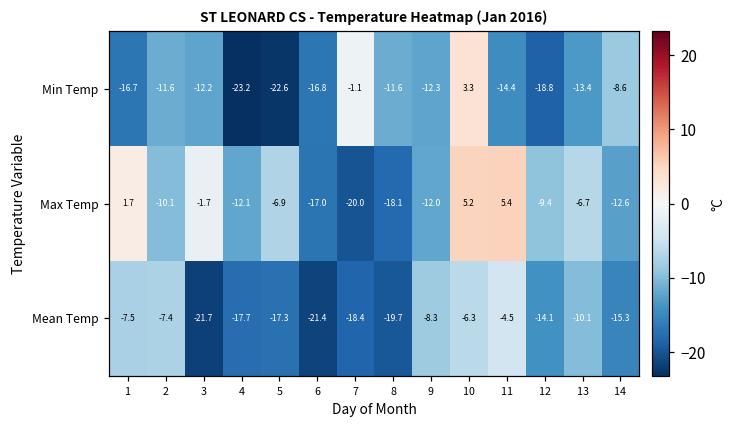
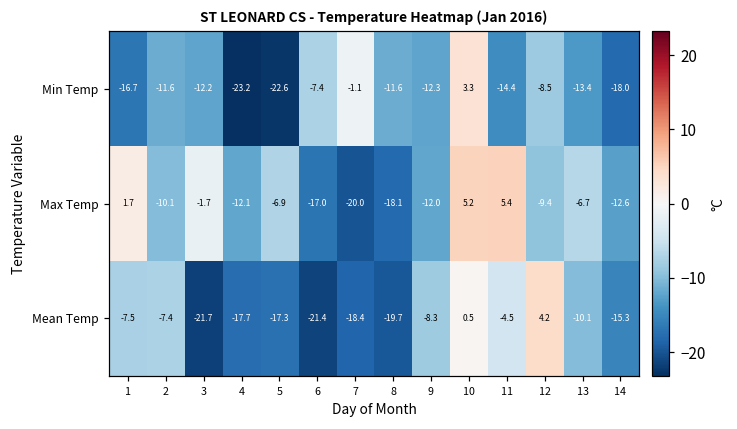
  {
    "Min Temp": {
      "1": -16.7,
      "2": -11.6,
      "3": -12.2,
      "4": -23.2,
      "5": -22.6,
-     "6": -16.8,
+     "6": -7.4,
      "7": -1.1,
      "8": -11.6,
      "9": -12.3,
      "10": 3.3,
      "11": -14.4,
-     "12": -18.8,
+     "12": -8.5,
      "13": -13.4,
-     "14": -8.6
+     "14": -18.0
    },
    "Max Temp": {
      "1": 1.7,
      "2": -10.1,
      "3": -1.7,
      "4": -12.1,
      "5": -6.9,
      "6": -17.0,
      "7": -20.0,
      "8": -18.1,
      "9": -12.0,
      "10": 5.2,
      "11": 5.4,
      "12": -9.4,
      "13": -6.7,
      "14": -12.6
    },
    "Mean Temp": {
      "1": -7.5,
      "2": -7.4,
      "3": -21.7,
      "4": -17.7,
      "5": -17.3,
      "6": -21.4,
      "7": -18.4,
      "8": -19.7,
      "9": -8.3,
-     "10": -6.3,
+     "10": 0.5,
      "11": -4.5,
-     "12": -14.1,
+     "12": 4.2,
      "13": -10.1,
      "14": -15.3
    }
  }
